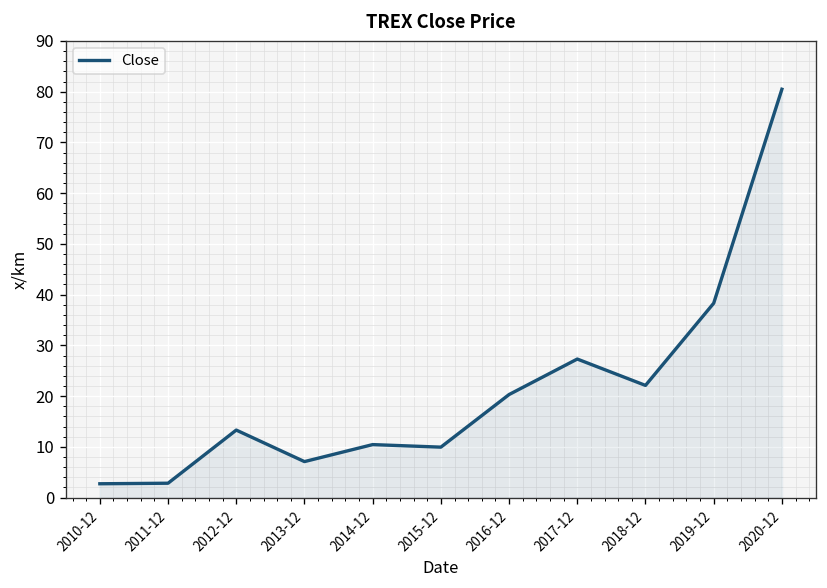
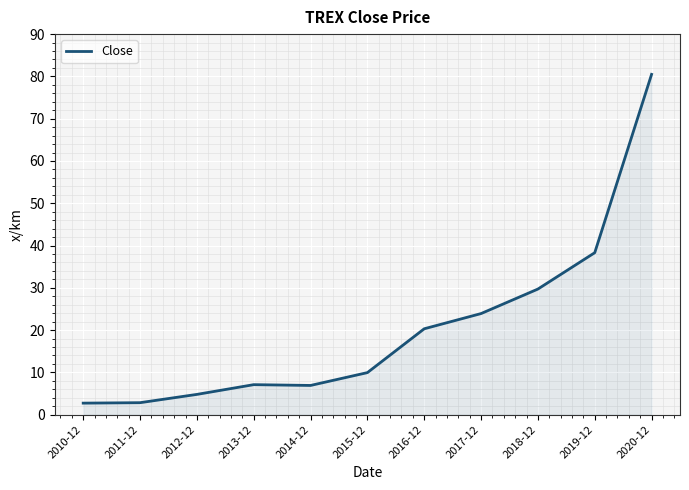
  {
    "2010-12": 3,
    "2011-12": 3,
-   "2012-12": 13,
+   "2012-12": 5,
    "2013-12": 7,
-   "2014-12": 10,
+   "2014-12": 7,
    "2015-12": 10,
    "2016-12": 20,
-   "2017-12": 27,
-   "2018-12": 22,
+   "2017-12": 24,
+   "2018-12": 30,
    "2019-12": 38,
    "2020-12": 80
  }
